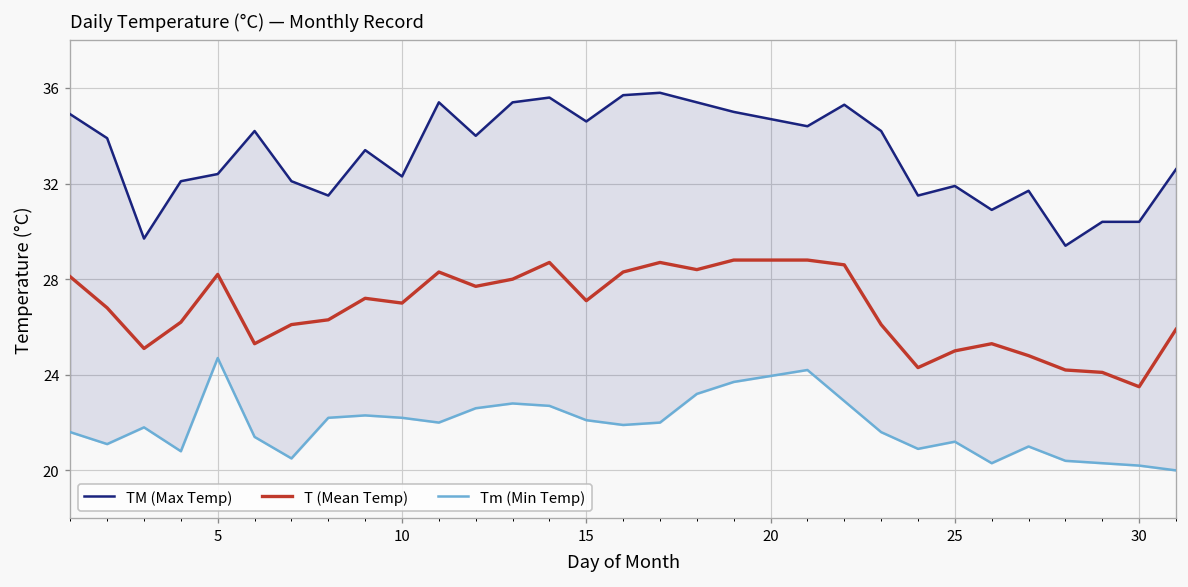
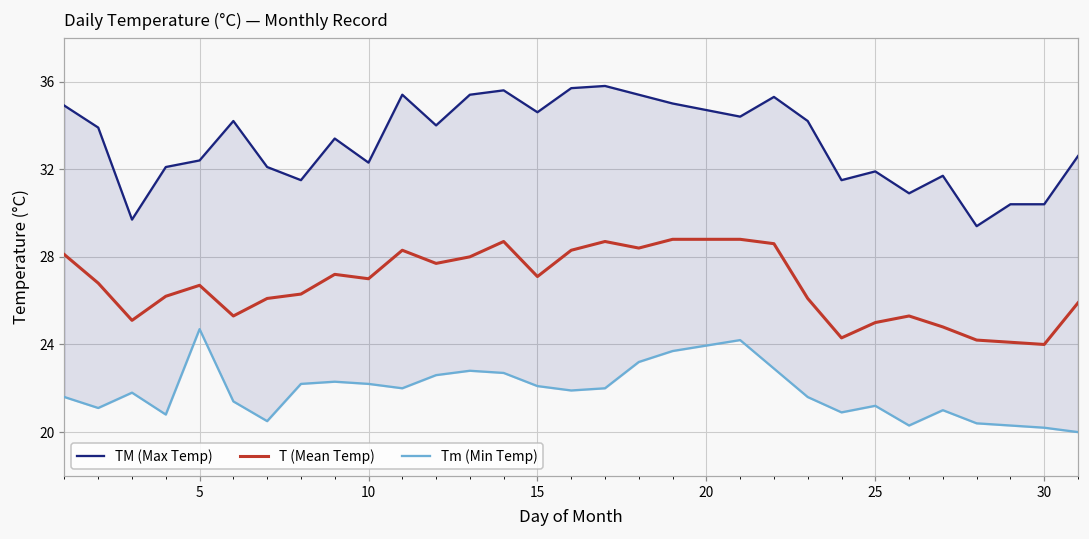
  {
    "TM (Max Temp)": {
      "5": 32.4,
      "10": 32.3,
      "15": 34.6,
      "25": 31.9,
      "30": 30.4
    },
    "T (Mean Temp)": {
-     "5": 28.2,
+     "5": 26.7,
      "10": 27.0,
      "15": 27.1,
      "25": 25.0,
-     "30": 23.5
+     "30": 24.0
    },
    "Tm (Min Temp)": {
      "5": 24.7,
      "10": 22.2,
      "15": 22.1,
      "25": 21.2,
      "30": 20.2
    }
  }
